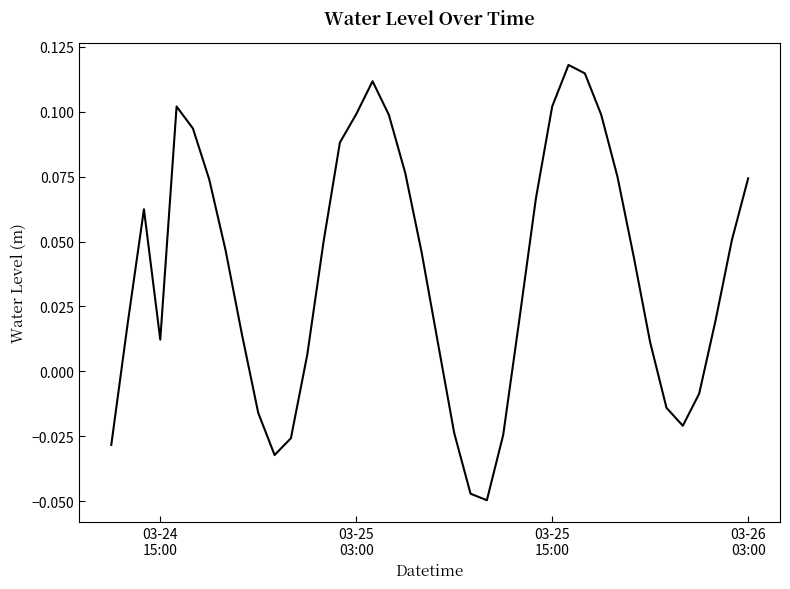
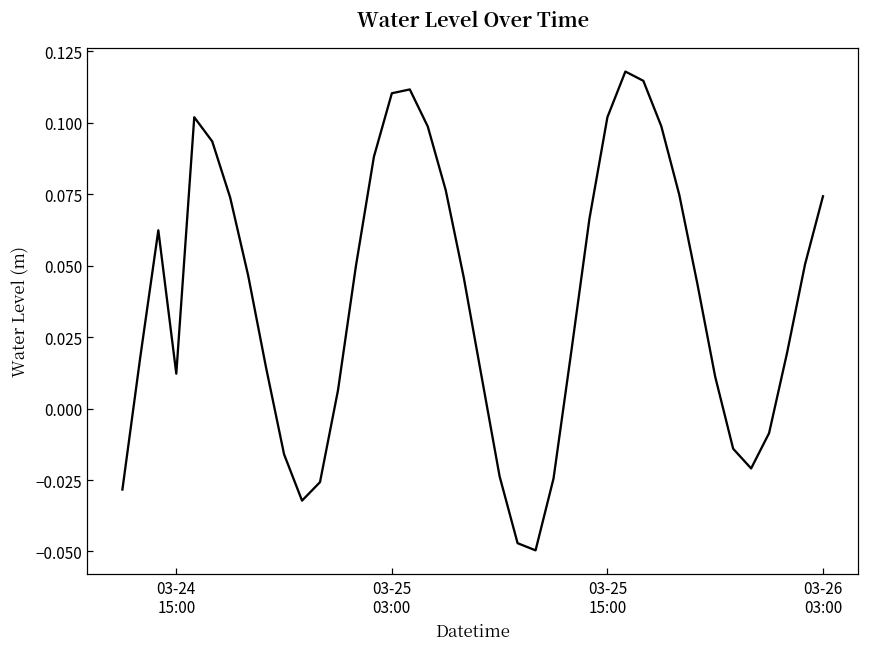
  {
    "03-24 15:00": 0.012,
-   "03-25 03:00": 0.099,
+   "03-25 03:00": 0.110,
    "03-25 15:00": 0.102,
    "03-26 03:00": 0.074
  }
